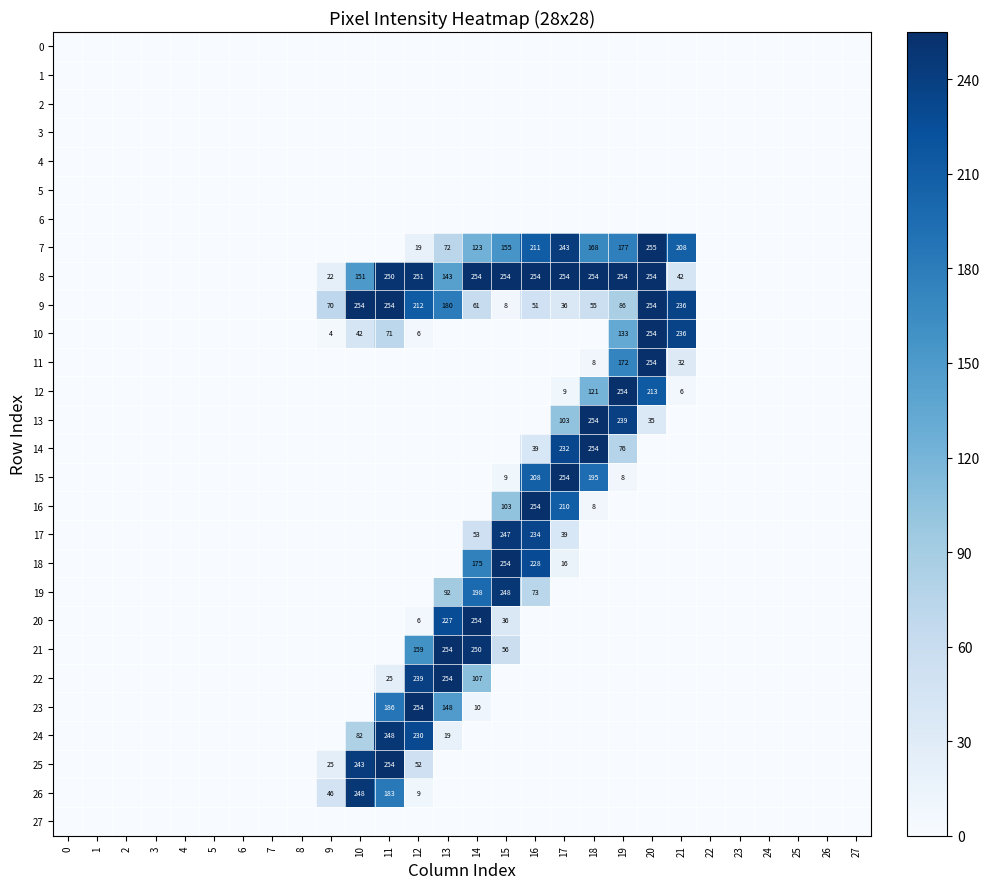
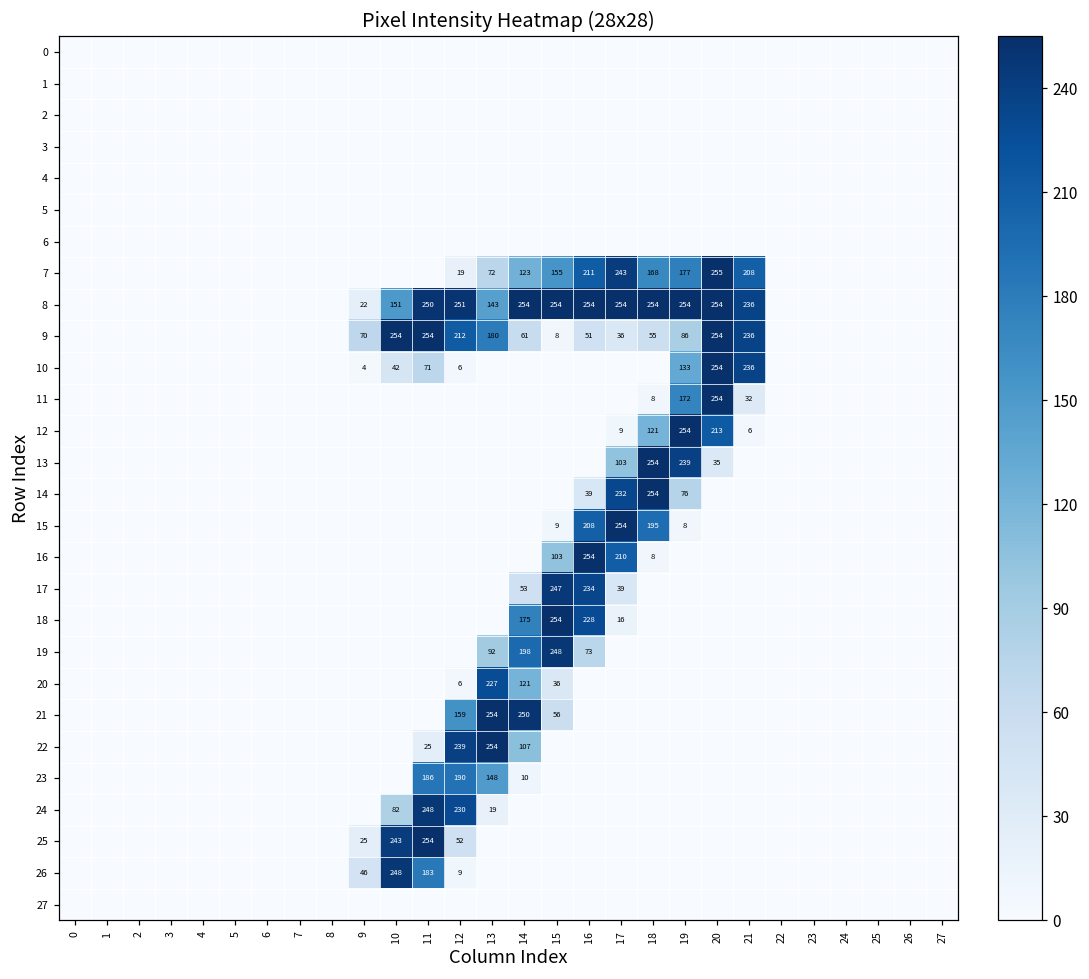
  {
    "7": {
      "12": 19,
      "13": 72,
      "14": 123,
      "15": 155,
      "16": 211,
      "17": 243,
      "18": 168,
      "19": 177,
      "20": 255,
      "21": 208
    },
    "8": {
      "9": 22,
      "10": 151,
      "11": 250,
      "12": 251,
      "13": 143,
      "14": 254,
      "15": 254,
      "16": 254,
      "17": 254,
      "18": 254,
      "19": 254,
      "20": 254,
-     "21": 42
+     "21": 236
    },
    "9": {
      "9": 70,
      "10": 254,
      "11": 254,
      "12": 212,
      "13": 180,
      "14": 61,
      "15": 8,
      "16": 51,
      "17": 36,
      "18": 55,
      "19": 86,
      "20": 254,
      "21": 236
    },
    "10": {
      "9": 4,
      "10": 42,
      "11": 71,
      "12": 6,
      "19": 133,
      "20": 254,
      "21": 236
    },
    "11": {
      "18": 8,
      "19": 172,
      "20": 254,
      "21": 32
    },
    "12": {
      "17": 9,
      "18": 121,
      "19": 254,
      "20": 213,
      "21": 6
    },
    "13": {
      "17": 103,
      "18": 254,
      "19": 239,
      "20": 35
    },
    "14": {
      "16": 39,
      "17": 232,
      "18": 254,
      "19": 76
    },
    "15": {
      "15": 9,
      "16": 208,
      "17": 254,
      "18": 195,
      "19": 8
    },
    "16": {
      "15": 103,
      "16": 254,
      "17": 210,
      "18": 8
    },
    "17": {
      "14": 53,
      "15": 247,
      "16": 234,
      "17": 39
    },
    "18": {
      "14": 175,
      "15": 254,
      "16": 228,
      "17": 16
    },
    "19": {
      "13": 92,
      "14": 198,
      "15": 248,
      "16": 73
    },
    "20": {
      "12": 6,
      "13": 227,
-     "14": 254,
+     "14": 121,
      "15": 36
    },
    "21": {
      "12": 159,
      "13": 254,
      "14": 250,
      "15": 56
    },
    "22": {
      "11": 25,
      "12": 239,
      "13": 254,
      "14": 107
    },
    "23": {
      "11": 186,
-     "12": 254,
+     "12": 190,
      "13": 148,
      "14": 10
    },
    "24": {
      "10": 82,
      "11": 248,
      "12": 230,
      "13": 19
    },
    "25": {
      "9": 25,
      "10": 243,
      "11": 254,
      "12": 52
    },
    "26": {
      "9": 46,
      "10": 248,
      "11": 183,
      "12": 9
    }
  }
